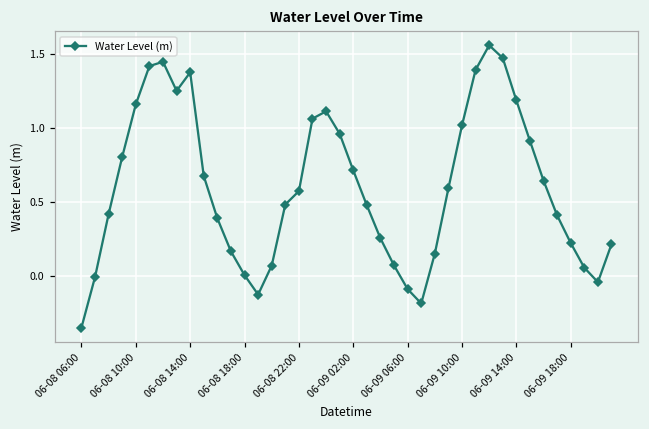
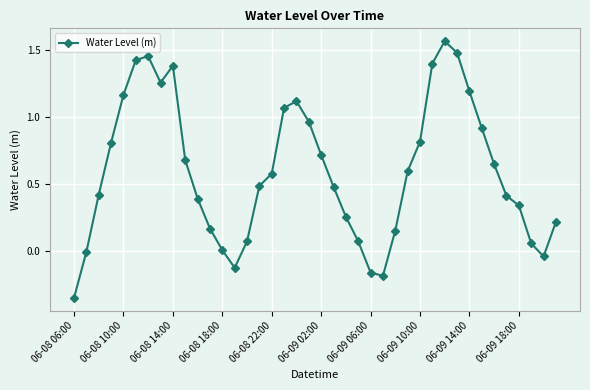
  {
    "06-08 06:00": -0.35,
    "06-08 10:00": 1.16,
    "06-08 14:00": 1.38,
    "06-08 18:00": 0.01,
    "06-08 22:00": 0.57,
    "06-09 02:00": 0.71,
-   "06-09 06:00": -0.09,
-   "06-09 10:00": 1.02,
+   "06-09 06:00": -0.16,
+   "06-09 10:00": 0.81,
    "06-09 14:00": 1.19,
-   "06-09 18:00": 0.22
+   "06-09 18:00": 0.34
  }
